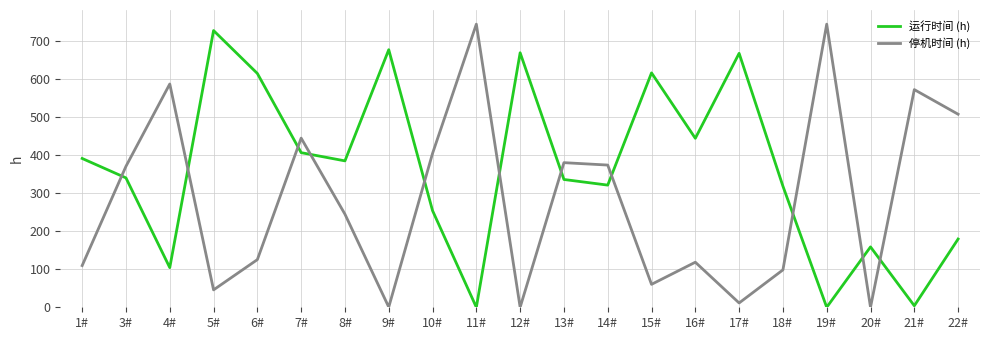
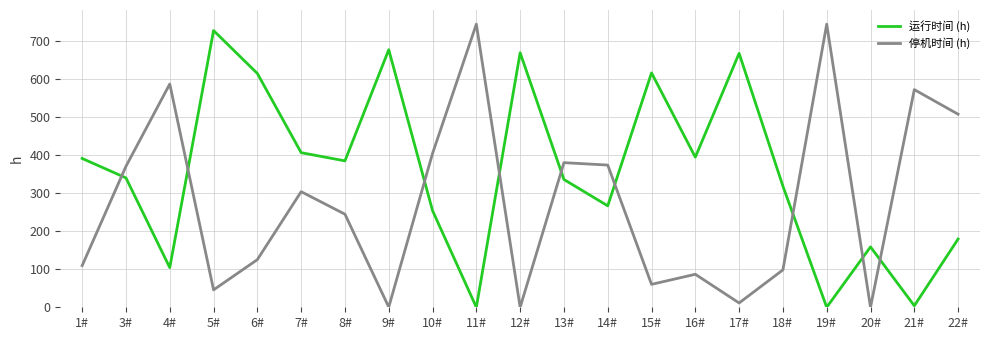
  {
    "运行时间 (h)": {
      "1#": 390,
      "3#": 340,
      "4#": 100,
      "5#": 730,
      "6#": 610,
      "7#": 410,
      "8#": 380,
      "9#": 680,
      "10#": 250,
      "11#": 0,
      "12#": 670,
      "13#": 340,
-     "14#": 320,
+     "14#": 270,
      "15#": 620,
-     "16#": 440,
+     "16#": 390,
      "17#": 670,
      "18#": 320,
      "19#": 0,
      "20#": 160,
      "21#": 0,
      "22#": 180
    },
    "停机时间 (h)": {
      "1#": 110,
      "3#": 370,
      "4#": 590,
      "5#": 50,
      "6#": 130,
-     "7#": 440,
+     "7#": 300,
      "8#": 240,
      "9#": 0,
      "10#": 400,
      "11#": 740,
      "12#": 0,
      "13#": 380,
      "14#": 370,
      "15#": 60,
-     "16#": 120,
+     "16#": 90,
      "17#": 10,
      "18#": 100,
      "19#": 740,
      "20#": 0,
      "21#": 570,
      "22#": 510
    }
  }
